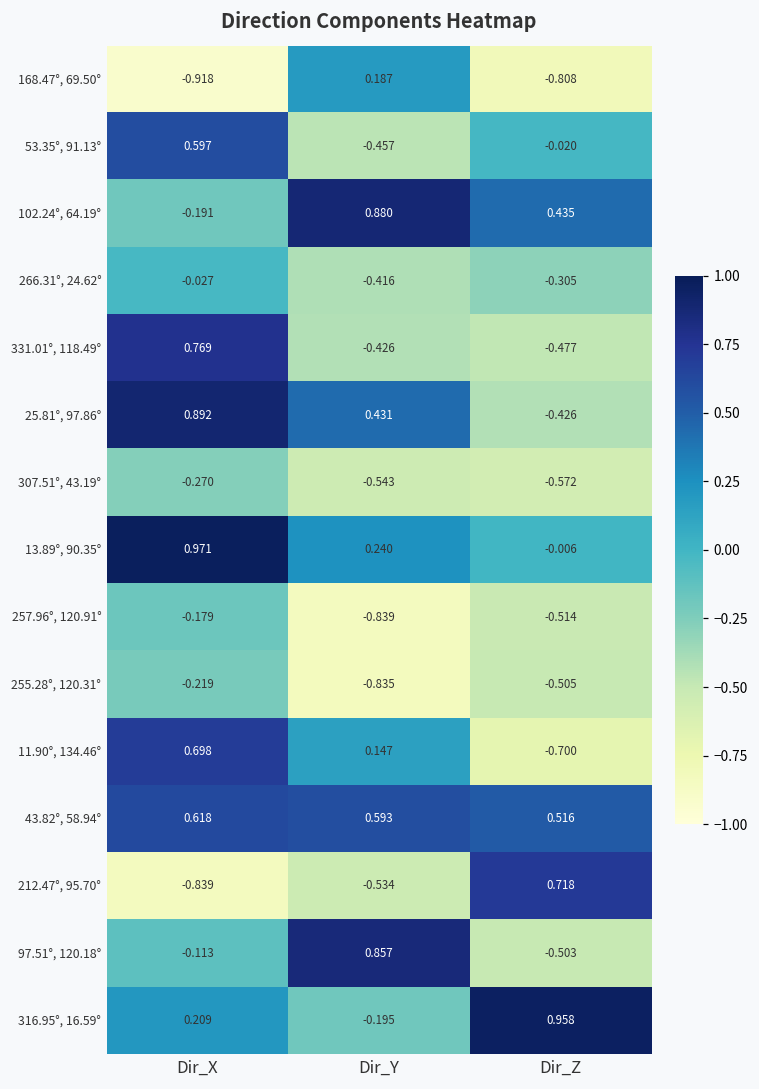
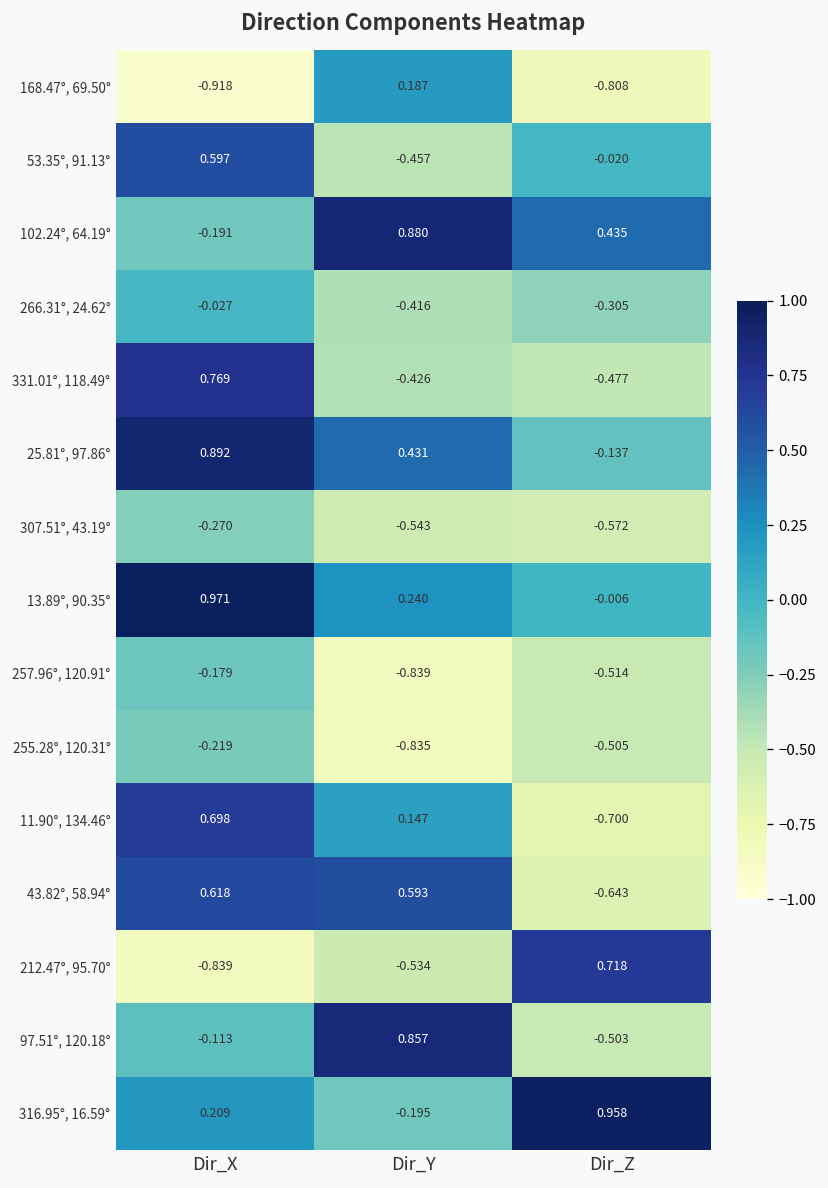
  {
    "168.47°, 69.50°": {
      "Dir_X": -0.918,
      "Dir_Y": 0.187,
      "Dir_Z": -0.808
    },
    "53.35°, 91.13°": {
      "Dir_X": 0.597,
      "Dir_Y": -0.457,
      "Dir_Z": -0.020
    },
    "102.24°, 64.19°": {
      "Dir_X": -0.191,
      "Dir_Y": 0.880,
      "Dir_Z": 0.435
    },
    "266.31°, 24.62°": {
      "Dir_X": -0.027,
      "Dir_Y": -0.416,
      "Dir_Z": -0.305
    },
    "331.01°, 118.49°": {
      "Dir_X": 0.769,
      "Dir_Y": -0.426,
      "Dir_Z": -0.477
    },
    "25.81°, 97.86°": {
      "Dir_X": 0.892,
      "Dir_Y": 0.431,
-     "Dir_Z": -0.426
+     "Dir_Z": -0.137
    },
    "307.51°, 43.19°": {
      "Dir_X": -0.270,
      "Dir_Y": -0.543,
      "Dir_Z": -0.572
    },
    "13.89°, 90.35°": {
      "Dir_X": 0.971,
      "Dir_Y": 0.240,
      "Dir_Z": -0.006
    },
    "257.96°, 120.91°": {
      "Dir_X": -0.179,
      "Dir_Y": -0.839,
      "Dir_Z": -0.514
    },
    "255.28°, 120.31°": {
      "Dir_X": -0.219,
      "Dir_Y": -0.835,
      "Dir_Z": -0.505
    },
    "11.90°, 134.46°": {
      "Dir_X": 0.698,
      "Dir_Y": 0.147,
      "Dir_Z": -0.700
    },
    "43.82°, 58.94°": {
      "Dir_X": 0.618,
      "Dir_Y": 0.593,
-     "Dir_Z": 0.516
+     "Dir_Z": -0.643
    },
    "212.47°, 95.70°": {
      "Dir_X": -0.839,
      "Dir_Y": -0.534,
      "Dir_Z": 0.718
    },
    "97.51°, 120.18°": {
      "Dir_X": -0.113,
      "Dir_Y": 0.857,
      "Dir_Z": -0.503
    },
    "316.95°, 16.59°": {
      "Dir_X": 0.209,
      "Dir_Y": -0.195,
      "Dir_Z": 0.958
    }
  }
